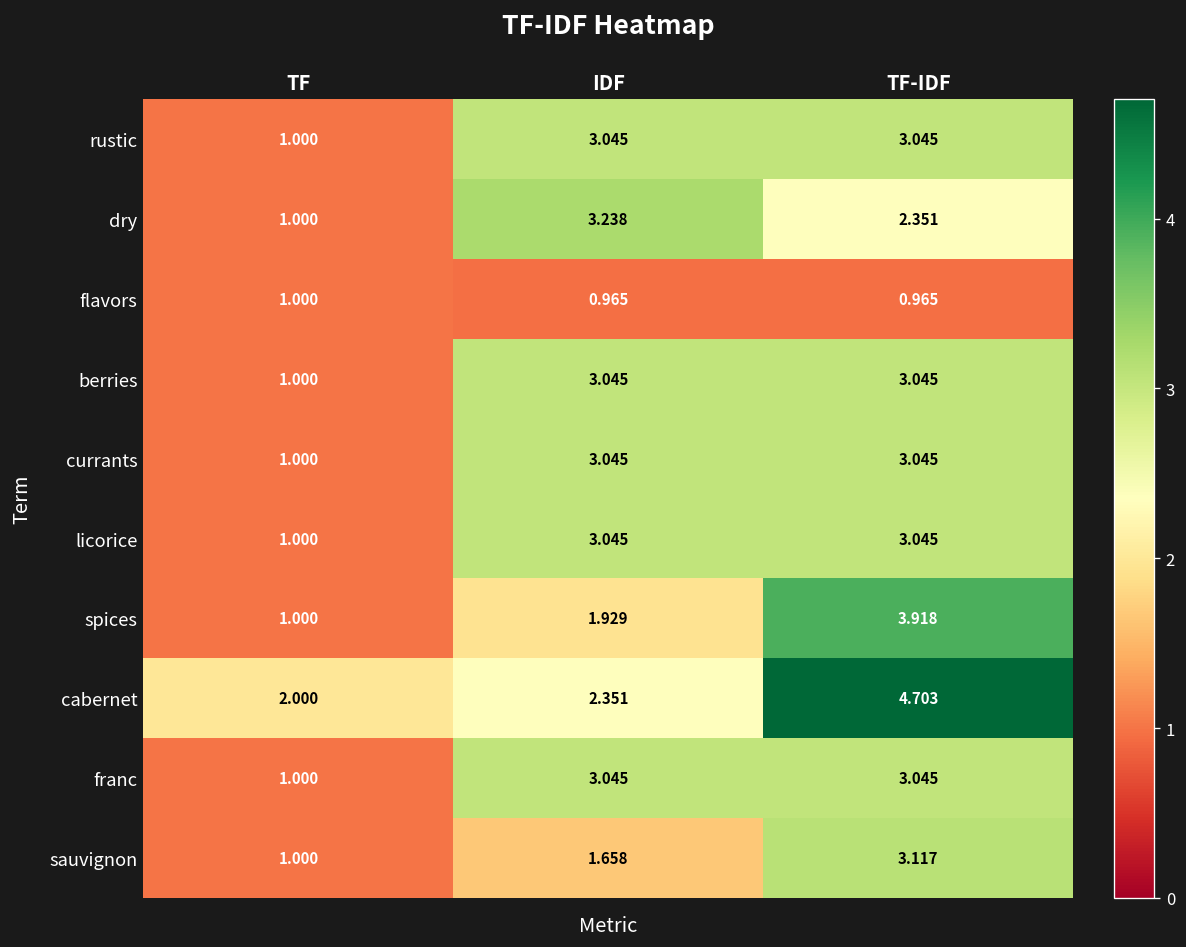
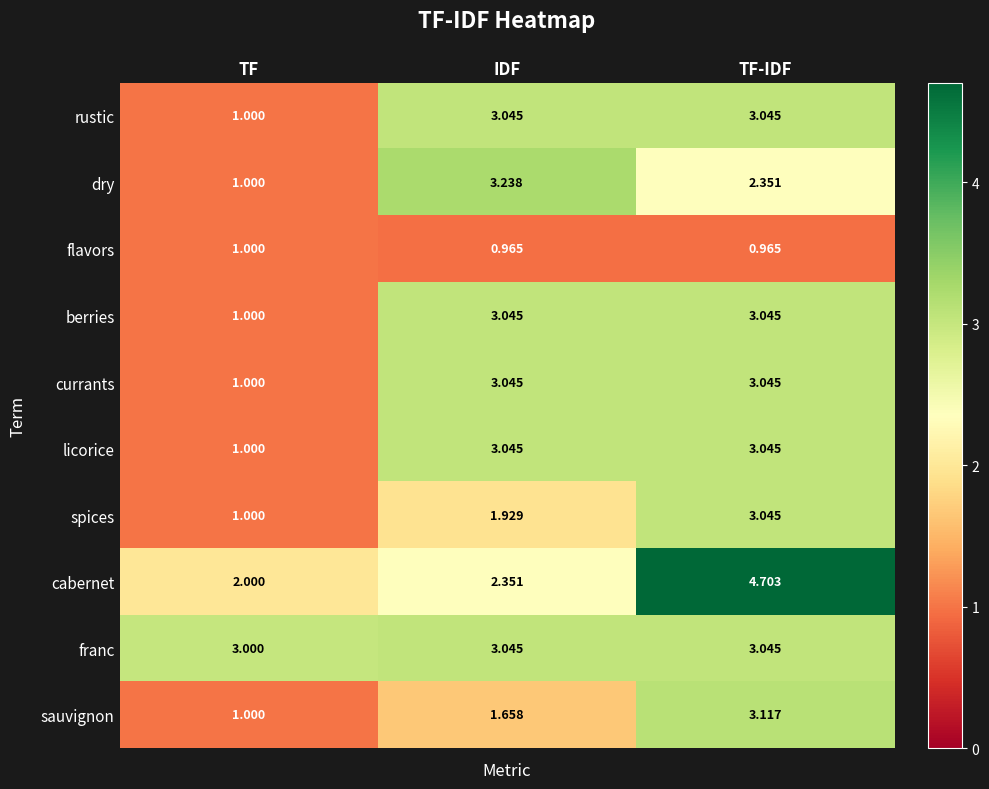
  {
    "rustic": {
      "TF": 1.000,
      "IDF": 3.045,
      "TF-IDF": 3.045
    },
    "dry": {
      "TF": 1.000,
      "IDF": 3.238,
      "TF-IDF": 2.351
    },
    "flavors": {
      "TF": 1.000,
      "IDF": 0.965,
      "TF-IDF": 0.965
    },
    "berries": {
      "TF": 1.000,
      "IDF": 3.045,
      "TF-IDF": 3.045
    },
    "currants": {
      "TF": 1.000,
      "IDF": 3.045,
      "TF-IDF": 3.045
    },
    "licorice": {
      "TF": 1.000,
      "IDF": 3.045,
      "TF-IDF": 3.045
    },
    "spices": {
      "TF": 1.000,
      "IDF": 1.929,
-     "TF-IDF": 3.918
+     "TF-IDF": 3.045
    },
    "cabernet": {
      "TF": 2.000,
      "IDF": 2.351,
      "TF-IDF": 4.703
    },
    "franc": {
-     "TF": 1.000,
+     "TF": 3.000,
      "IDF": 3.045,
      "TF-IDF": 3.045
    },
    "sauvignon": {
      "TF": 1.000,
      "IDF": 1.658,
      "TF-IDF": 3.117
    }
  }
